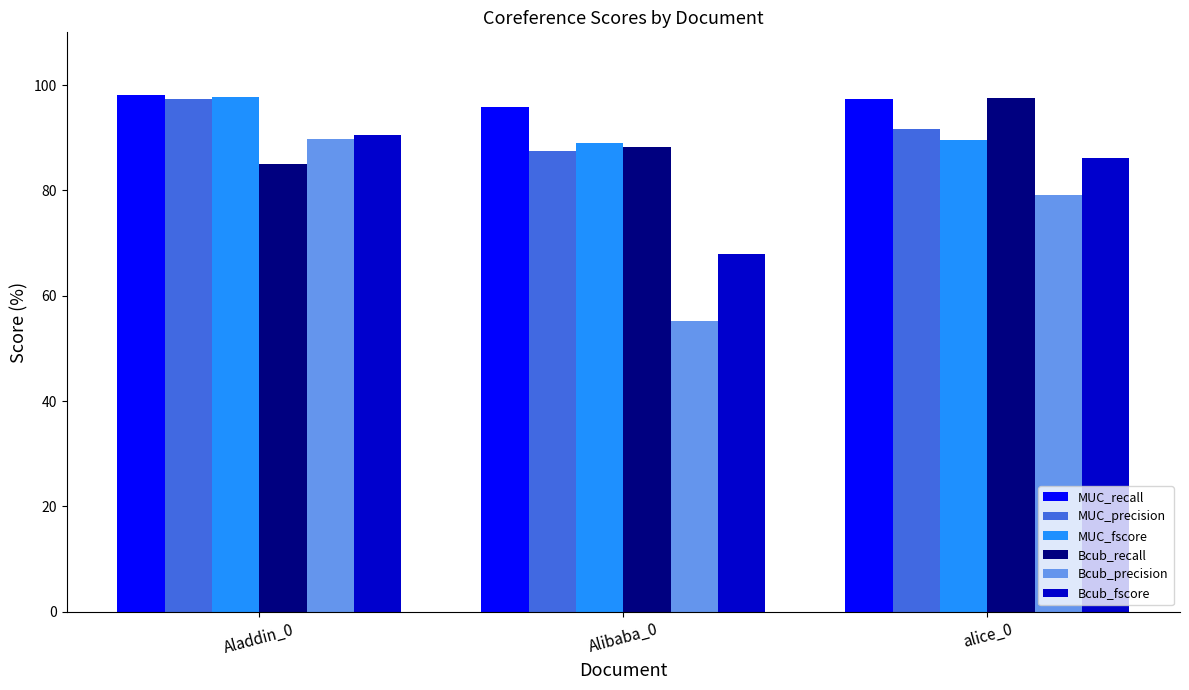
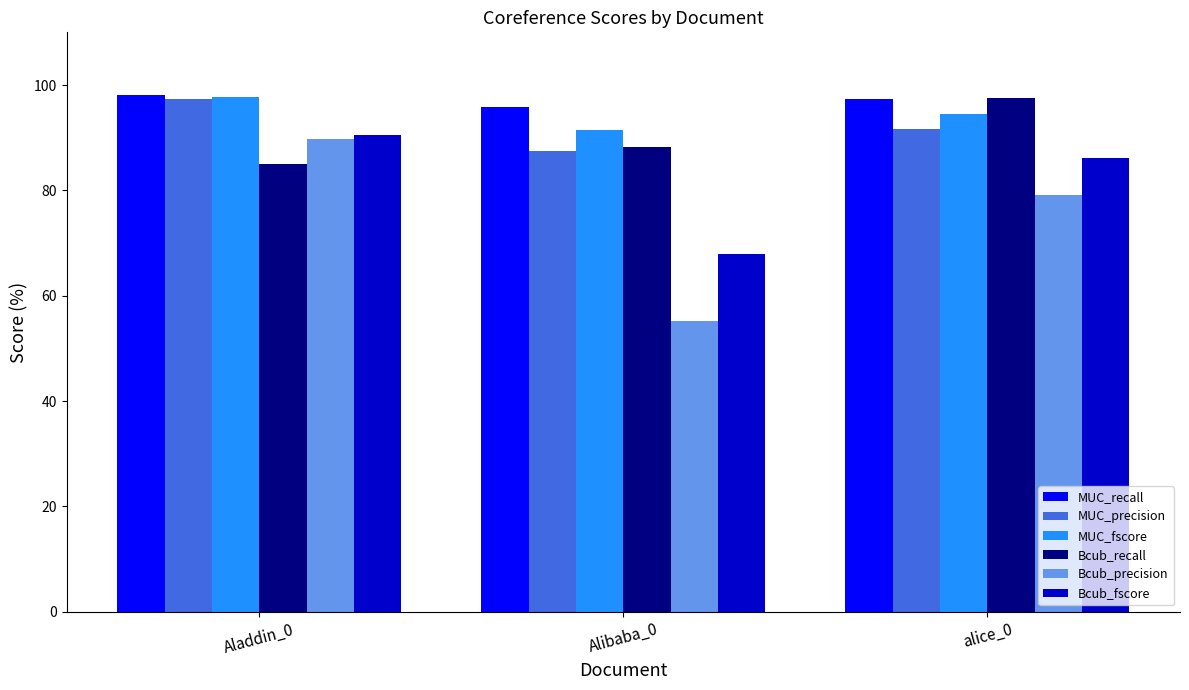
  {
    "MUC_fscore": {
      "Aladdin_0": 98,
-     "Alibaba_0": 89,
-     "alice_0": 90
+     "Alibaba_0": 91,
+     "alice_0": 94
    },
    "Bcub_recall": {
      "Aladdin_0": 85,
      "Alibaba_0": 88,
      "alice_0": 98
    }
  }
